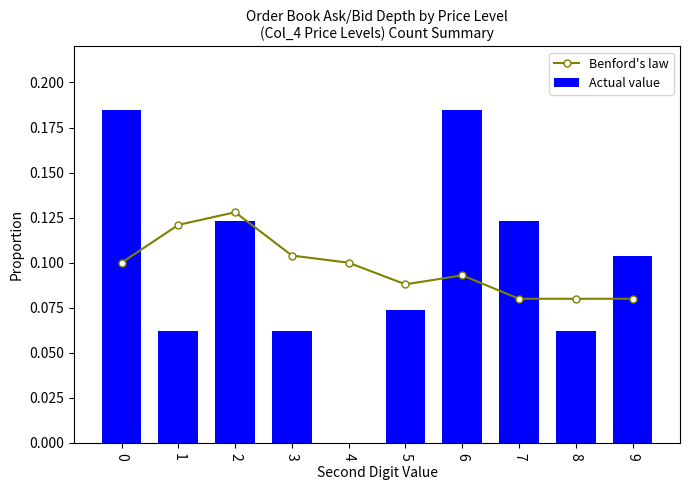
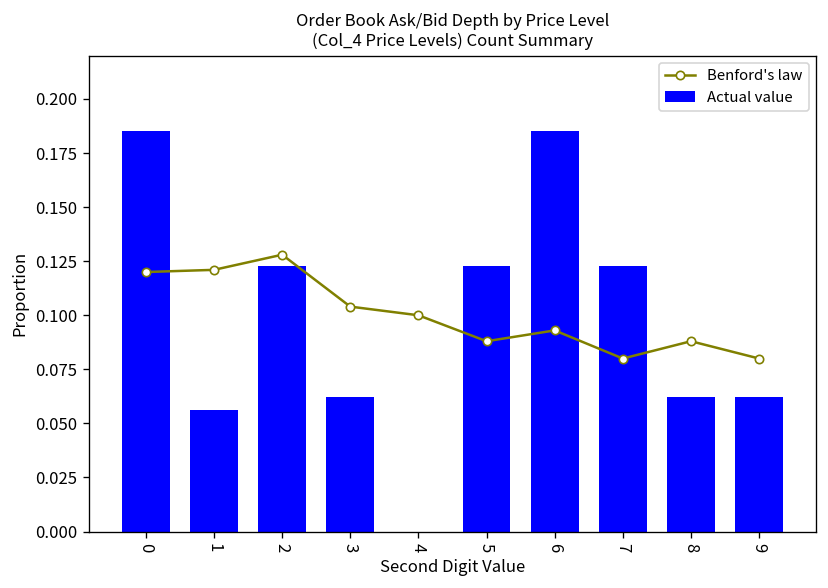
  {
    "Benford's law": {
-     "0": 0.10,
+     "0": 0.12,
      "1": 0.121,
      "2": 0.128,
      "3": 0.104,
      "4": 0.100,
      "5": 0.088,
      "6": 0.093,
      "7": 0.080,
-     "8": 0.080,
+     "8": 0.088,
      "9": 0.080
    },
    "Actual value": {
      "0": 0.185,
-     "1": 0.062,
+     "1": 0.056,
      "2": 0.123,
      "3": 0.062,
      "4": 0.000,
-     "5": 0.074,
+     "5": 0.123,
      "6": 0.185,
      "7": 0.123,
      "8": 0.062,
-     "9": 0.104
+     "9": 0.062
    }
  }
